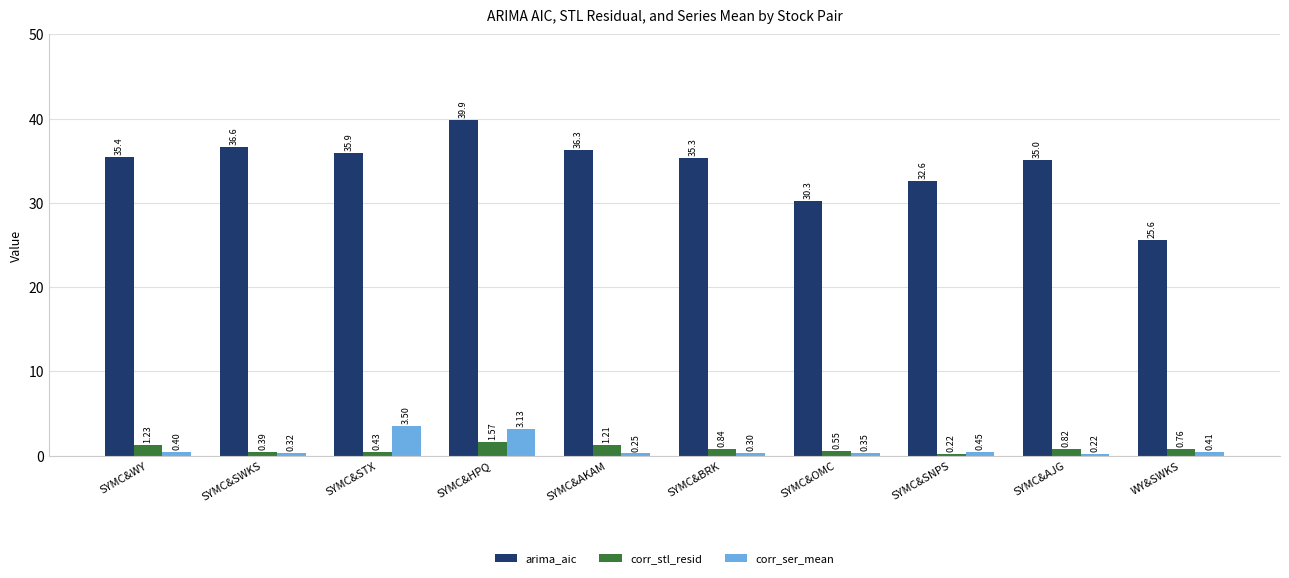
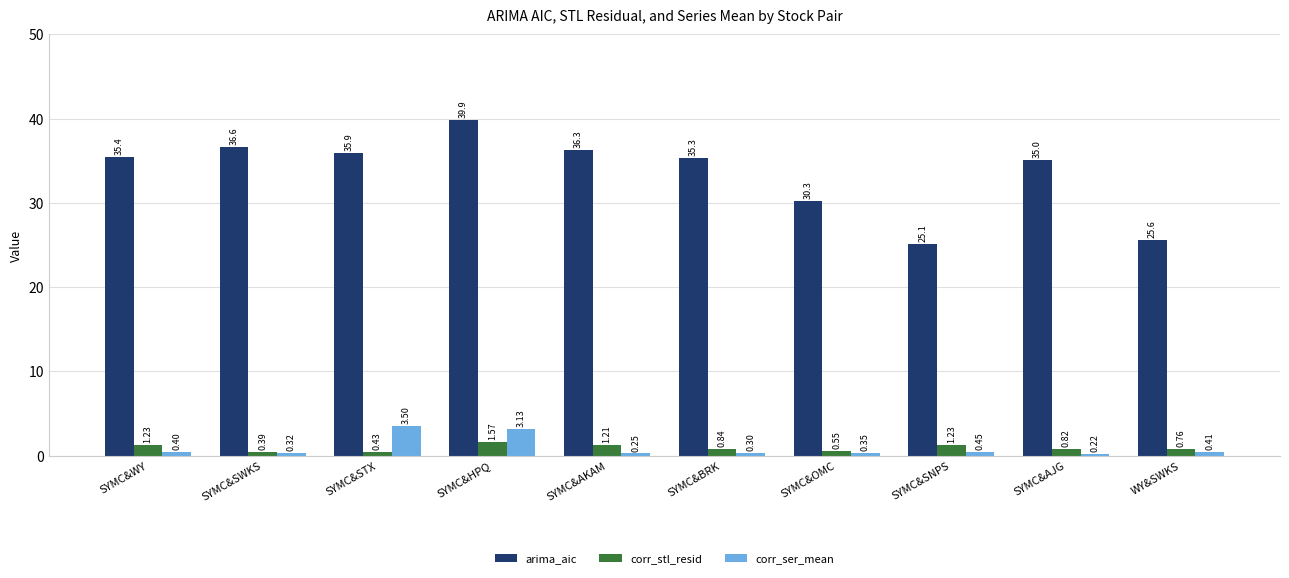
  {
    "arima_aic": {
      "SYMC&WY": 35.4,
      "SYMC&SWKS": 36.6,
      "SYMC&STX": 35.9,
      "SYMC&HPQ": 39.9,
      "SYMC&AKAM": 36.3,
      "SYMC&BRK": 35.3,
      "SYMC&OMC": 30.3,
-     "SYMC&SNPS": 32.6,
+     "SYMC&SNPS": 25.1,
      "SYMC&AJG": 35.0,
      "WY&SWKS": 25.6
    },
    "corr_stl_resid": {
      "SYMC&WY": 1.23,
      "SYMC&SWKS": 0.39,
      "SYMC&STX": 0.43,
      "SYMC&HPQ": 1.57,
      "SYMC&AKAM": 1.21,
      "SYMC&BRK": 0.84,
      "SYMC&OMC": 0.55,
-     "SYMC&SNPS": 0.22,
+     "SYMC&SNPS": 1.23,
      "SYMC&AJG": 0.82,
      "WY&SWKS": 0.76
    },
    "corr_ser_mean": {
      "SYMC&WY": 0.40,
      "SYMC&SWKS": 0.32,
      "SYMC&STX": 3.50,
      "SYMC&HPQ": 3.13,
      "SYMC&AKAM": 0.25,
      "SYMC&BRK": 0.30,
      "SYMC&OMC": 0.35,
      "SYMC&SNPS": 0.45,
      "SYMC&AJG": 0.22,
      "WY&SWKS": 0.41
    }
  }
